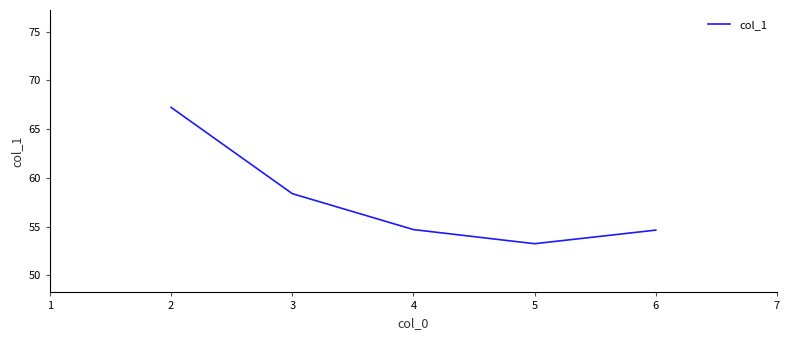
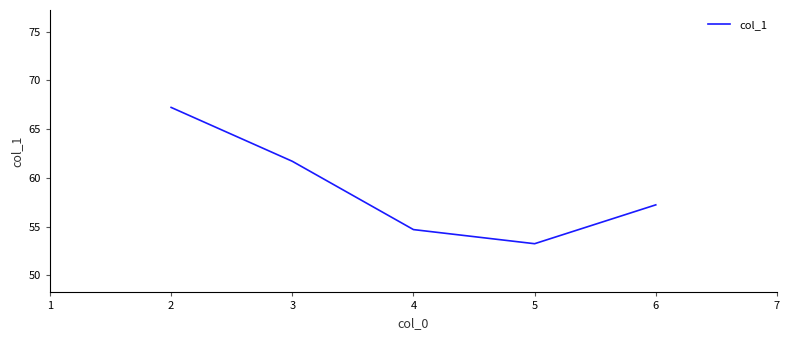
  {
    "2": 67,
-   "3": 58,
+   "3": 62,
    "4": 55,
    "5": 53,
-   "6": 55
+   "6": 57
  }
